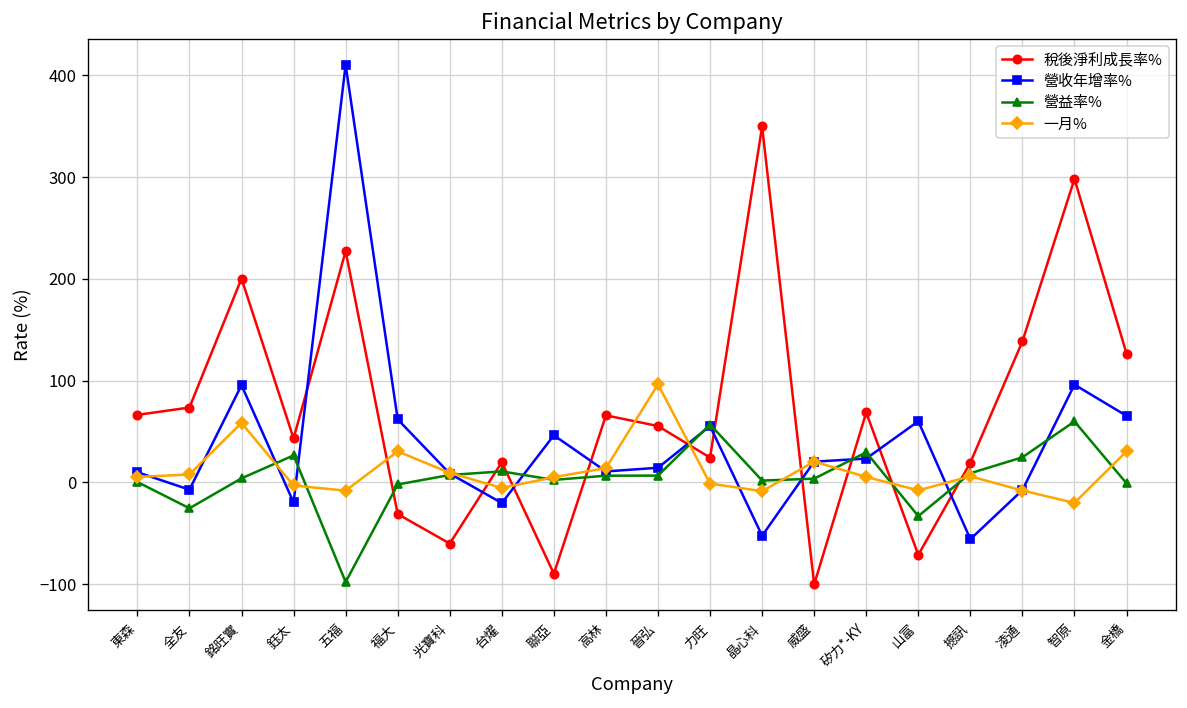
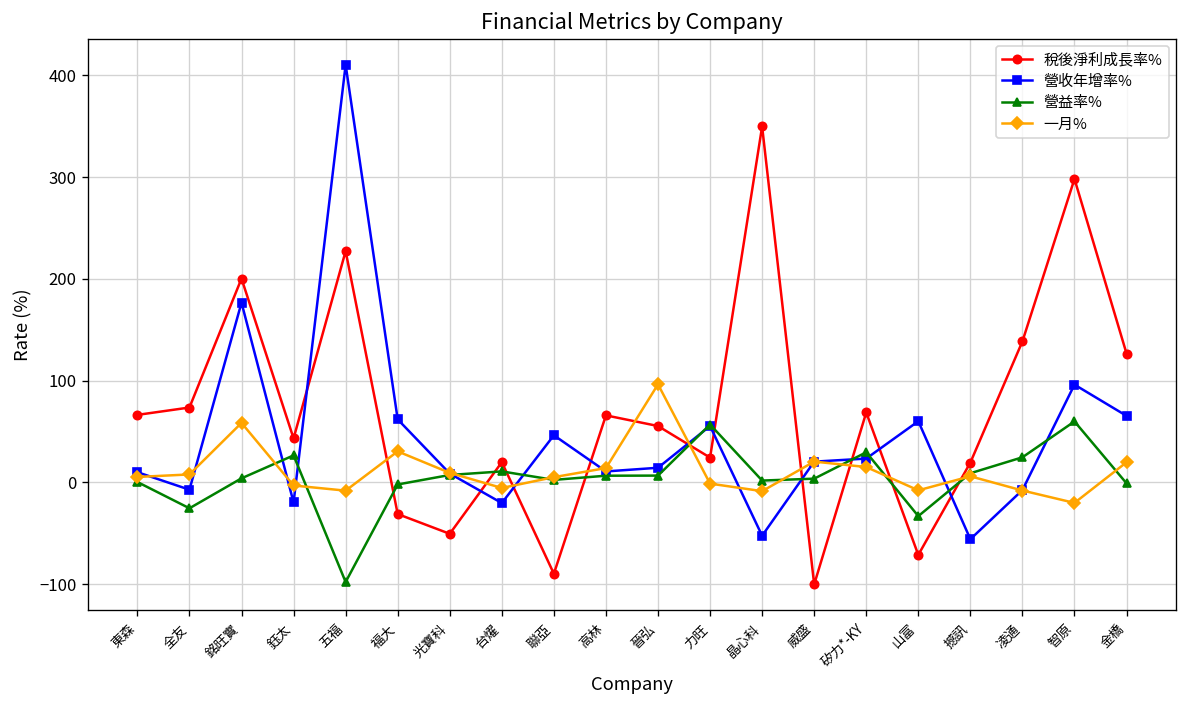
  {
    "稅後淨利成長率%": {
      "東森": 70,
      "全友": 70,
      "銘旺實": 200,
      "鈺太": 40,
      "五福": 230,
      "福大": -30,
-     "光寶科": -60,
+     "光寶科": -50,
      "台燿": 20,
      "聯亞": -90,
      "高林": 70,
      "晉弘": 60,
      "力旺": 20,
      "晶心科": 350,
      "威盛": -100,
      "矽力*-KY": 70,
      "山富": -70,
      "撼訊": 20,
      "凌通": 140,
      "智原": 300,
      "金橋": 130
    },
    "營收年增率%": {
      "東森": 10,
      "全友": -10,
-     "銘旺實": 100,
+     "銘旺實": 180,
      "鈺太": -20,
      "五福": 410,
      "福大": 60,
      "台燿": -20,
      "聯亞": 50,
      "高林": 10,
      "晉弘": 10,
      "晶心科": -50,
      "矽力*-KY": 20,
      "山富": 60,
      "撼訊": -60,
      "智原": 100,
      "金橋": 70
    },
    "營益率%": {
      "東森": 0,
      "全友": -30,
      "銘旺實": 0,
      "鈺太": 30,
      "五福": -100,
      "福大": 0,
      "台燿": 10,
      "高林": 10,
      "晉弘": 10,
      "晶心科": 0,
      "威盛": 0,
      "矽力*-KY": 30,
      "山富": -30,
      "凌通": 20,
      "智原": 60,
      "金橋": 0
    },
    "一月%": {
      "東森": 10,
      "全友": 10,
      "銘旺實": 60,
      "鈺太": 0,
      "五福": -10,
      "福大": 30,
      "台燿": -10,
      "高林": 10,
      "晉弘": 100,
      "力旺": 0,
      "晶心科": -10,
-     "矽力*-KY": 10,
+     "矽力*-KY": 20,
      "山富": -10,
      "智原": -20,
-     "金橋": 30
+     "金橋": 20
    }
  }
